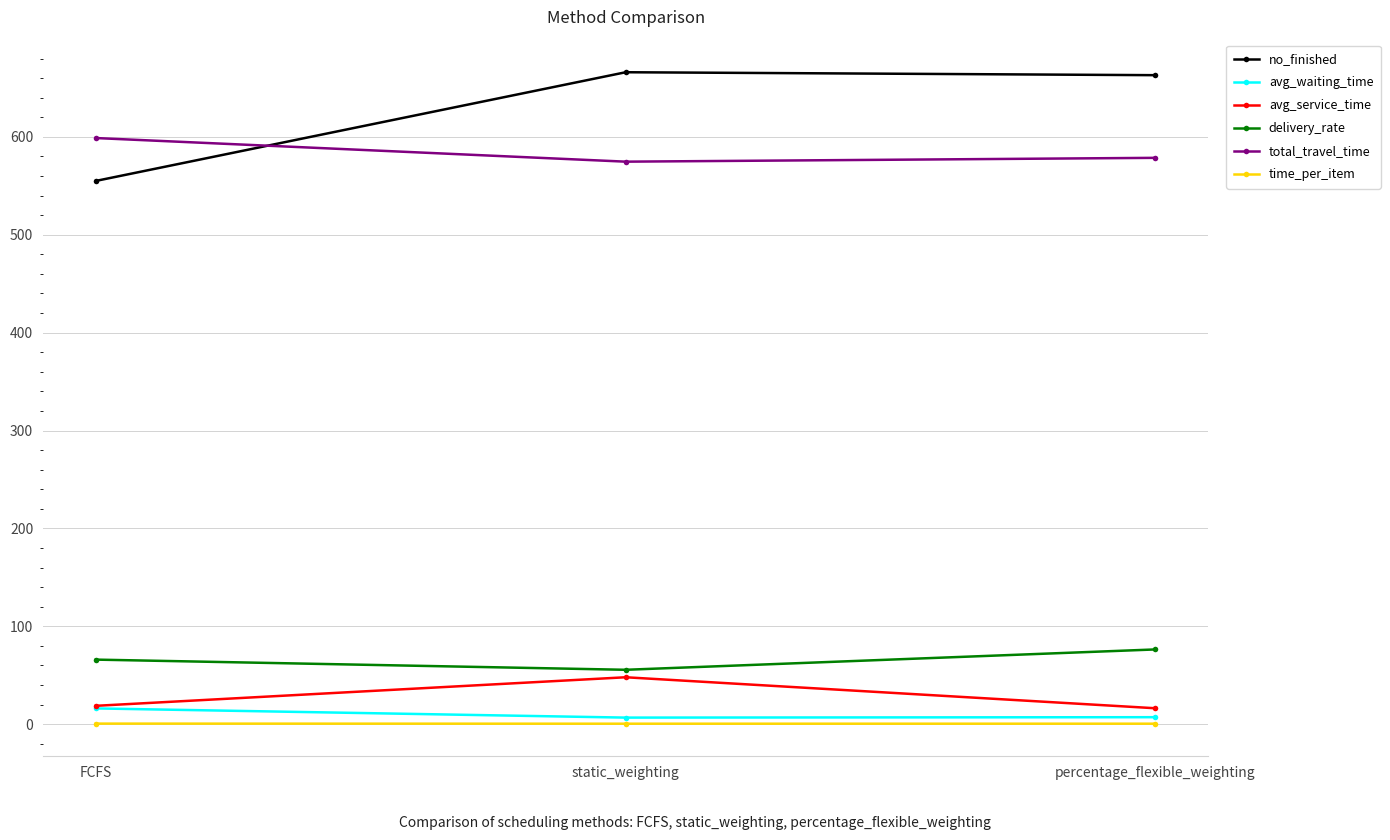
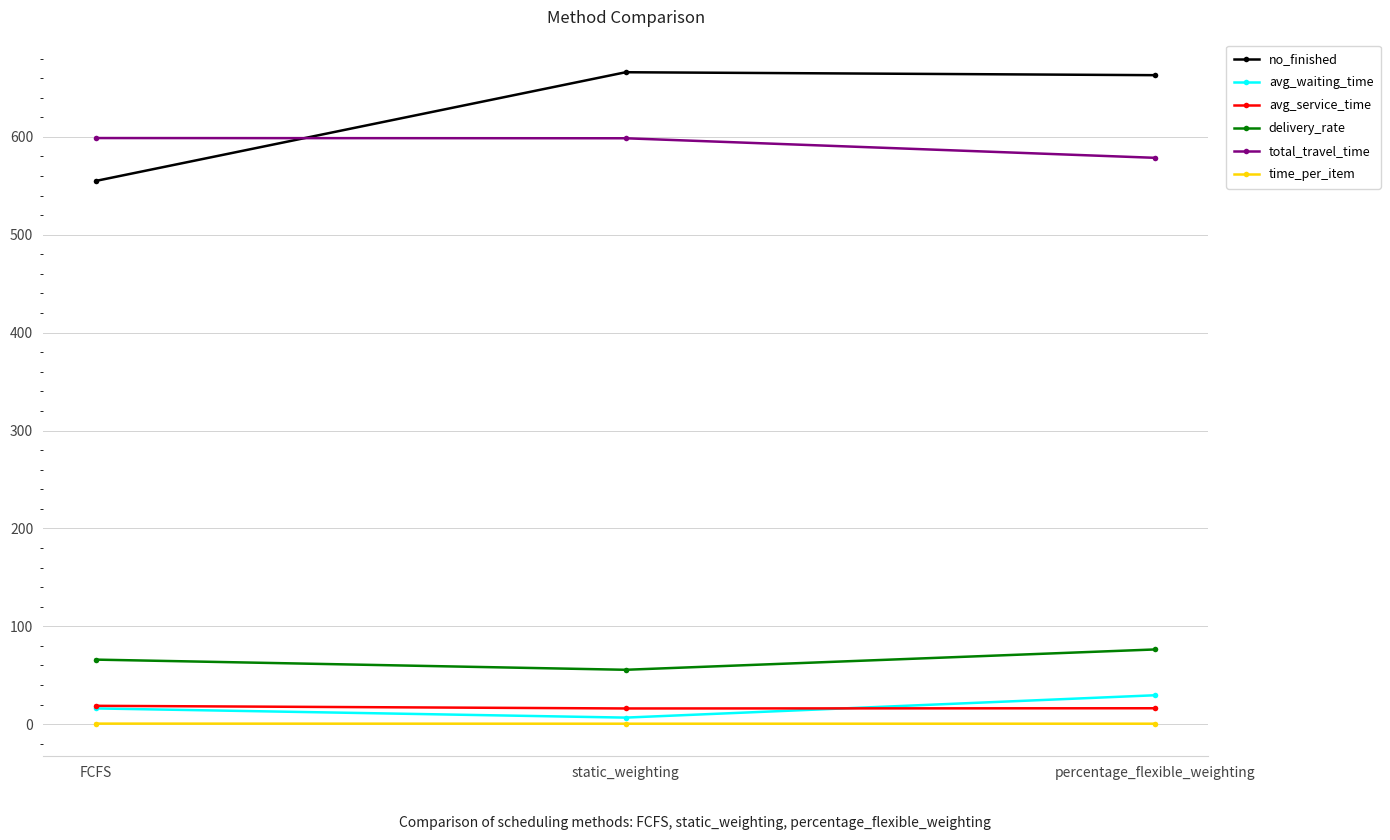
  {
    "no_finished": {
      "FCFS": 560,
      "static_weighting": 670,
      "percentage_flexible_weighting": 660
    },
    "avg_waiting_time": {
      "FCFS": 20,
      "static_weighting": 10,
-     "percentage_flexible_weighting": 10
+     "percentage_flexible_weighting": 30
    },
    "avg_service_time": {
      "FCFS": 20,
-     "static_weighting": 50,
+     "static_weighting": 20,
      "percentage_flexible_weighting": 20
    },
    "delivery_rate": {
      "FCFS": 70,
      "static_weighting": 60,
      "percentage_flexible_weighting": 80
    },
    "total_travel_time": {
      "FCFS": 600,
-     "static_weighting": 570,
+     "static_weighting": 600,
      "percentage_flexible_weighting": 580
    },
    "time_per_item": {
      "FCFS": 0,
      "static_weighting": 0,
      "percentage_flexible_weighting": 0
    }
  }
